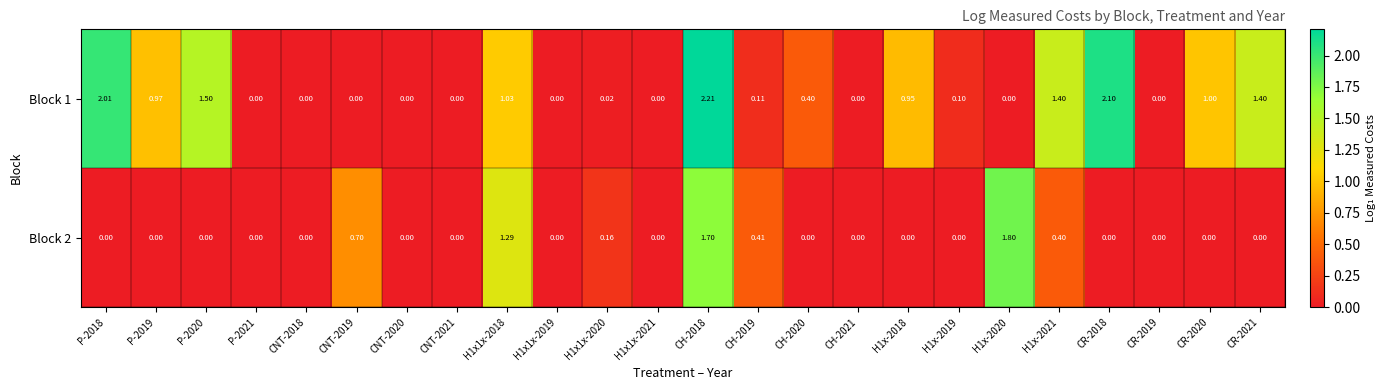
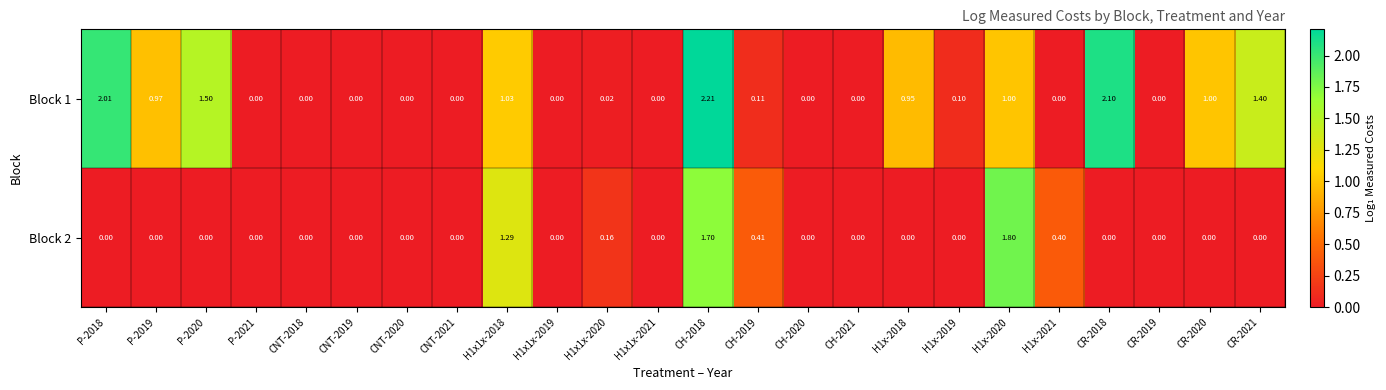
  {
    "Block 1": {
      "P-2018": 2.01,
      "P-2019": 0.97,
      "P-2020": 1.50,
      "P-2021": 0.00,
      "CNT-2018": 0.00,
      "CNT-2019": 0.00,
      "CNT-2020": 0.00,
      "CNT-2021": 0.00,
      "H1x1x-2018": 1.03,
      "H1x1x-2019": 0.00,
      "H1x1x-2020": 0.02,
      "H1x1x-2021": 0.00,
      "CH-2018": 2.21,
      "CH-2019": 0.11,
-     "CH-2020": 0.40,
+     "CH-2020": 0.00,
      "CH-2021": 0.00,
      "H1x-2018": 0.95,
      "H1x-2019": 0.10,
-     "H1x-2020": 0.00,
-     "H1x-2021": 1.40,
+     "H1x-2020": 1.00,
+     "H1x-2021": 0.00,
      "CR-2018": 2.10,
      "CR-2019": 0.00,
      "CR-2020": 1.00,
      "CR-2021": 1.40
    },
    "Block 2": {
      "P-2018": 0.00,
      "P-2019": 0.00,
      "P-2020": 0.00,
      "P-2021": 0.00,
      "CNT-2018": 0.00,
-     "CNT-2019": 0.70,
+     "CNT-2019": 0.00,
      "CNT-2020": 0.00,
      "CNT-2021": 0.00,
      "H1x1x-2018": 1.29,
      "H1x1x-2019": 0.00,
      "H1x1x-2020": 0.16,
      "H1x1x-2021": 0.00,
      "CH-2018": 1.70,
      "CH-2019": 0.41,
      "CH-2020": 0.00,
      "CH-2021": 0.00,
      "H1x-2018": 0.00,
      "H1x-2019": 0.00,
      "H1x-2020": 1.80,
      "H1x-2021": 0.40,
      "CR-2018": 0.00,
      "CR-2019": 0.00,
      "CR-2020": 0.00,
      "CR-2021": 0.00
    }
  }
